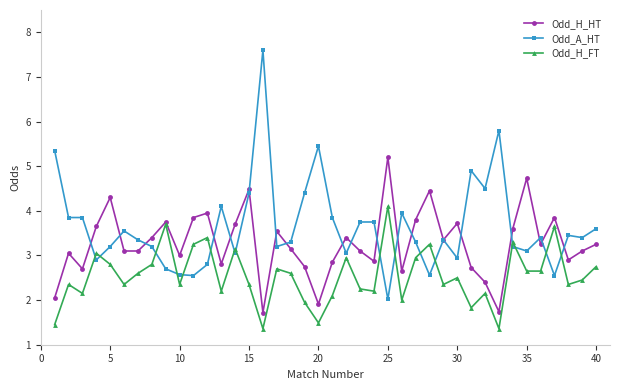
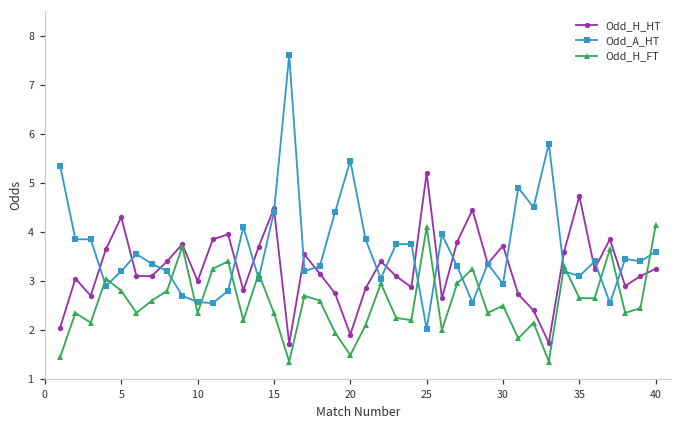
  {
    "Odd_H_HT": {
      "5": 4.3,
      "10": 3.0,
      "15": 4.5,
      "20": 1.9,
      "25": 5.2,
      "30": 3.7,
      "35": 4.7,
      "40": 3.3
    },
    "Odd_A_HT": {
      "5": 3.2,
      "10": 2.6,
      "15": 4.4,
      "20": 5.5,
      "25": 2.0,
      "30": 2.9,
      "35": 3.1,
      "40": 3.6
    },
    "Odd_H_FT": {
      "5": 2.8,
      "10": 2.4,
      "15": 2.4,
      "20": 1.5,
      "25": 4.1,
      "30": 2.5,
      "35": 2.7,
-     "40": 2.8
+     "40": 4.1
    }
  }
